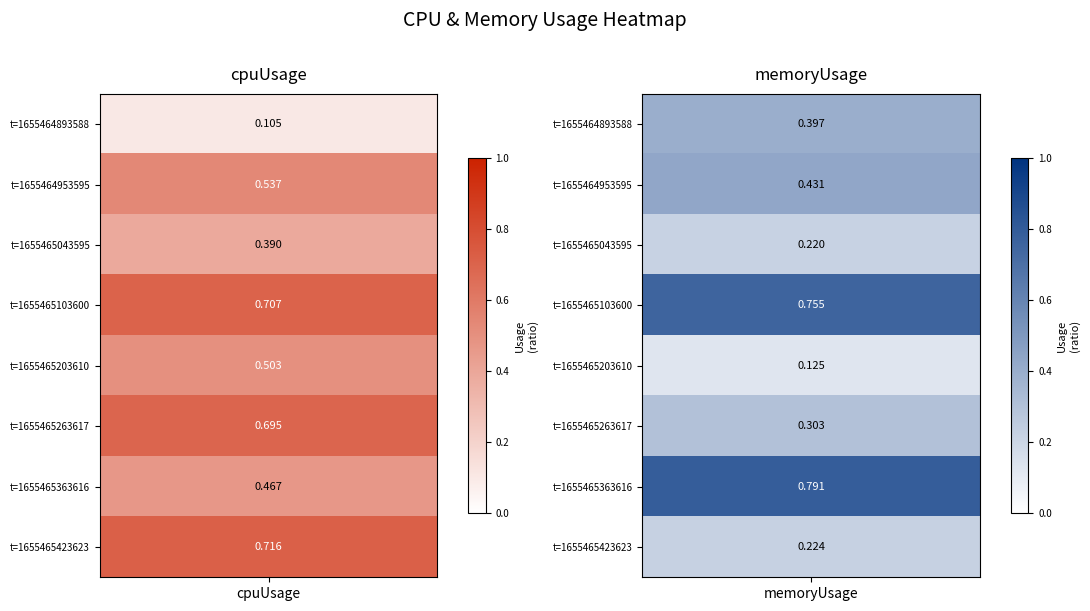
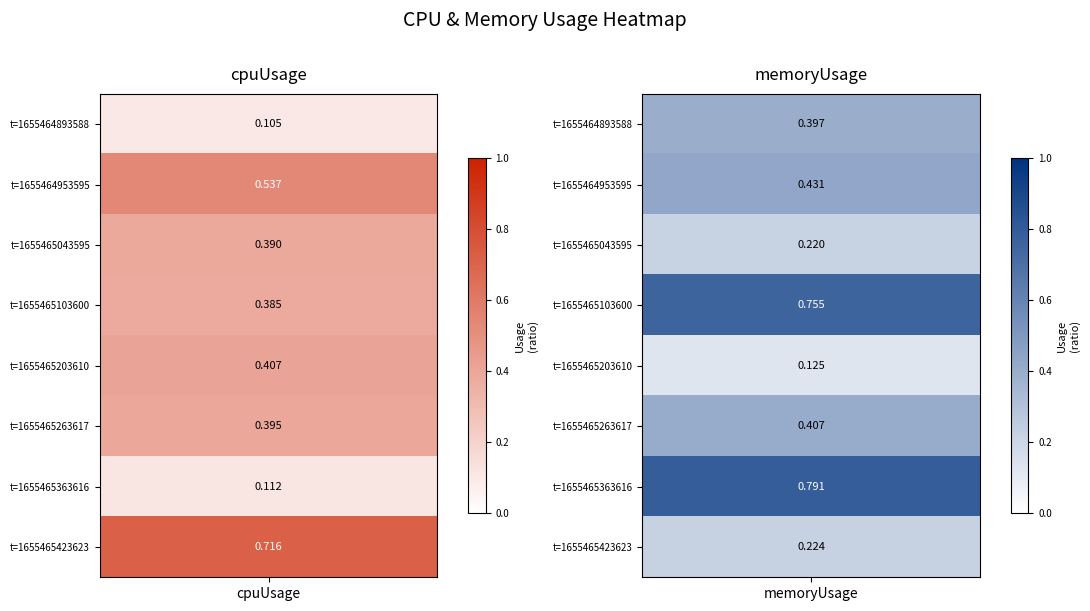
  {
    "cpuUsage": {
      "t=1655464893588": {
        "cpuUsage": 0.105
      },
      "t=1655464953595": {
        "cpuUsage": 0.537
      },
      "t=1655465043595": {
        "cpuUsage": 0.390
      },
      "t=1655465103600": {
-       "cpuUsage": 0.707
+       "cpuUsage": 0.385
      },
      "t=1655465203610": {
-       "cpuUsage": 0.503
+       "cpuUsage": 0.407
      },
      "t=1655465263617": {
-       "cpuUsage": 0.695
+       "cpuUsage": 0.395
      },
      "t=1655465363616": {
-       "cpuUsage": 0.467
+       "cpuUsage": 0.112
      },
      "t=1655465423623": {
        "cpuUsage": 0.716
      }
    },
    "memoryUsage": {
      "t=1655464893588": {
        "memoryUsage": 0.397
      },
      "t=1655464953595": {
        "memoryUsage": 0.431
      },
      "t=1655465043595": {
        "memoryUsage": 0.220
      },
      "t=1655465103600": {
        "memoryUsage": 0.755
      },
      "t=1655465203610": {
        "memoryUsage": 0.125
      },
      "t=1655465263617": {
-       "memoryUsage": 0.303
+       "memoryUsage": 0.407
      },
      "t=1655465363616": {
        "memoryUsage": 0.791
      },
      "t=1655465423623": {
        "memoryUsage": 0.224
      }
    }
  }
